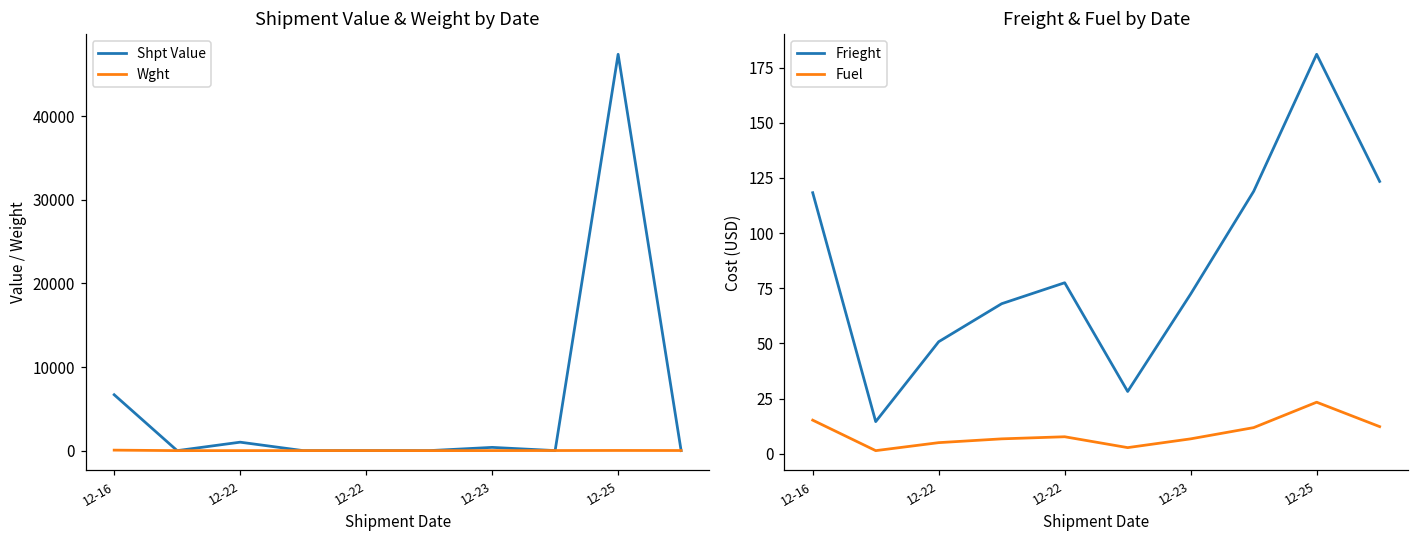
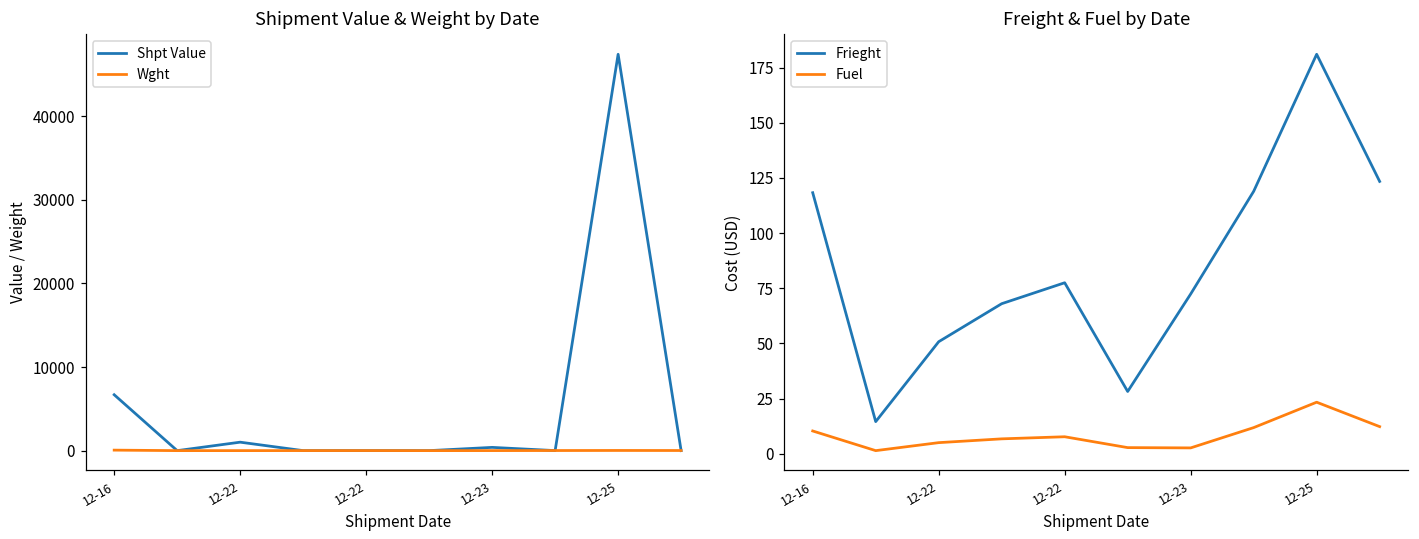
  {
    "Shipment Value & Weight by Date": {
      "Shpt Value": {
        "12-16": 7000,
        "12-23": 0,
        "12-25": 47000
      },
      "Wght": {
        "12-16": 0,
        "12-23": 0,
        "12-25": 0
      }
    },
    "Freight & Fuel by Date": {
      "Frieght": {
        "12-16": 118,
        "12-23": 72,
        "12-25": 181
      },
      "Fuel": {
-       "12-16": 15,
-       "12-23": 7,
+       "12-16": 10,
+       "12-23": 3,
        "12-25": 23
      }
    }
  }
